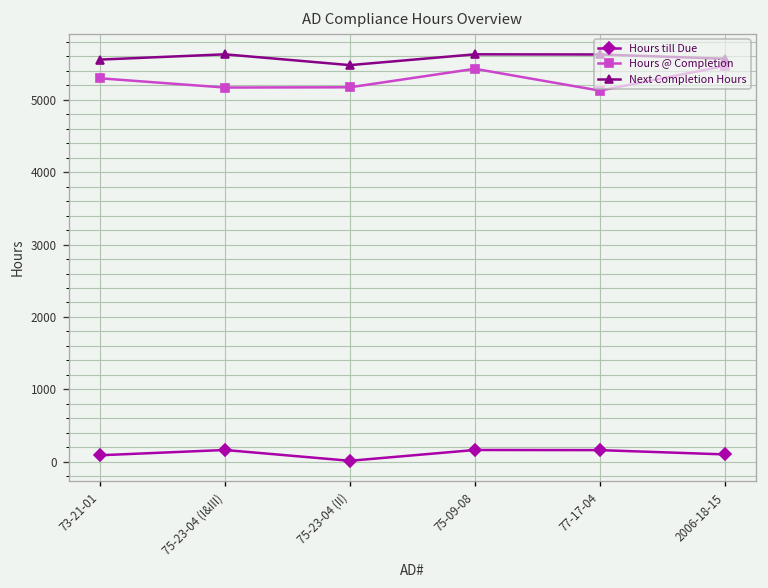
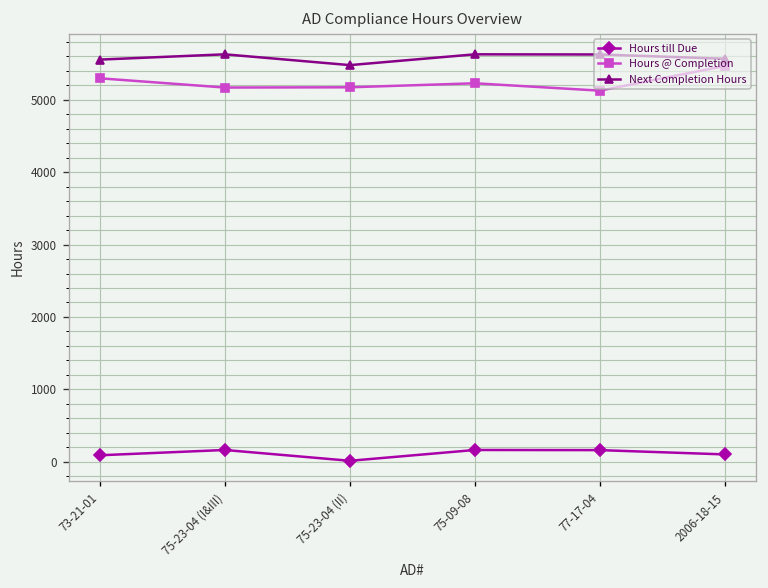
  {
    "Hours @ Completion": {
      "73-21-01": 5300,
      "75-23-04 (I&III)": 5200,
      "75-23-04 (II)": 5200,
-     "75-09-08": 5400
+     "75-09-08": 5200
    }
  }
